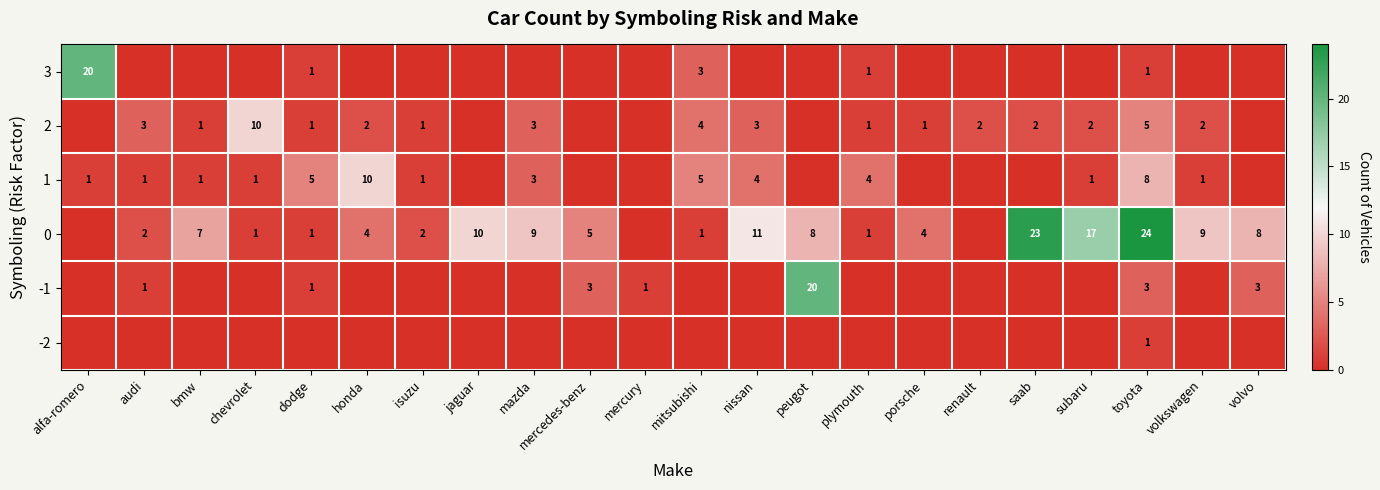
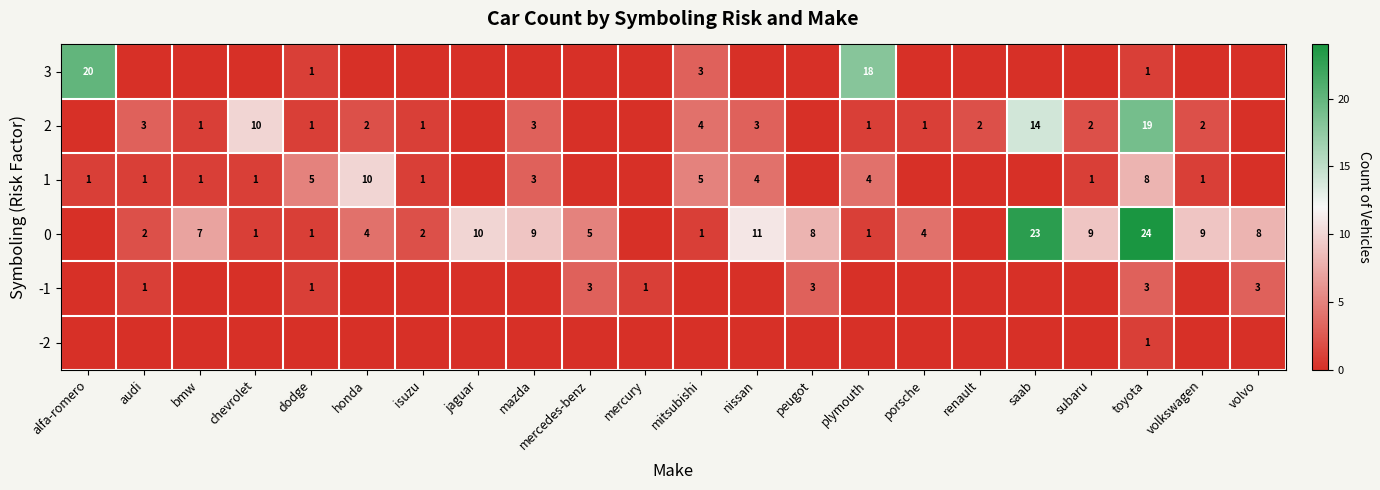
  {
    "3": {
      "alfa-romero": 20,
      "dodge": 1,
      "mitsubishi": 3,
-     "plymouth": 1,
+     "plymouth": 18,
      "toyota": 1
    },
    "2": {
      "audi": 3,
      "bmw": 1,
      "chevrolet": 10,
      "dodge": 1,
      "honda": 2,
      "isuzu": 1,
      "mazda": 3,
      "mitsubishi": 4,
      "nissan": 3,
      "plymouth": 1,
      "porsche": 1,
      "renault": 2,
-     "saab": 2,
+     "saab": 14,
      "subaru": 2,
-     "toyota": 5,
+     "toyota": 19,
      "volkswagen": 2
    },
    "1": {
      "alfa-romero": 1,
      "audi": 1,
      "bmw": 1,
      "chevrolet": 1,
      "dodge": 5,
      "honda": 10,
      "isuzu": 1,
      "mazda": 3,
      "mitsubishi": 5,
      "nissan": 4,
      "plymouth": 4,
      "subaru": 1,
      "toyota": 8,
      "volkswagen": 1
    },
    "0": {
      "audi": 2,
      "bmw": 7,
      "chevrolet": 1,
      "dodge": 1,
      "honda": 4,
      "isuzu": 2,
      "jaguar": 10,
      "mazda": 9,
      "mercedes-benz": 5,
      "mitsubishi": 1,
      "nissan": 11,
      "peugot": 8,
      "plymouth": 1,
      "porsche": 4,
      "saab": 23,
-     "subaru": 17,
+     "subaru": 9,
      "toyota": 24,
      "volkswagen": 9,
      "volvo": 8
    },
    "-1": {
      "audi": 1,
      "dodge": 1,
      "mercedes-benz": 3,
      "mercury": 1,
-     "peugot": 20,
+     "peugot": 3,
      "toyota": 3,
      "volvo": 3
    },
    "-2": {
      "toyota": 1
    }
  }
